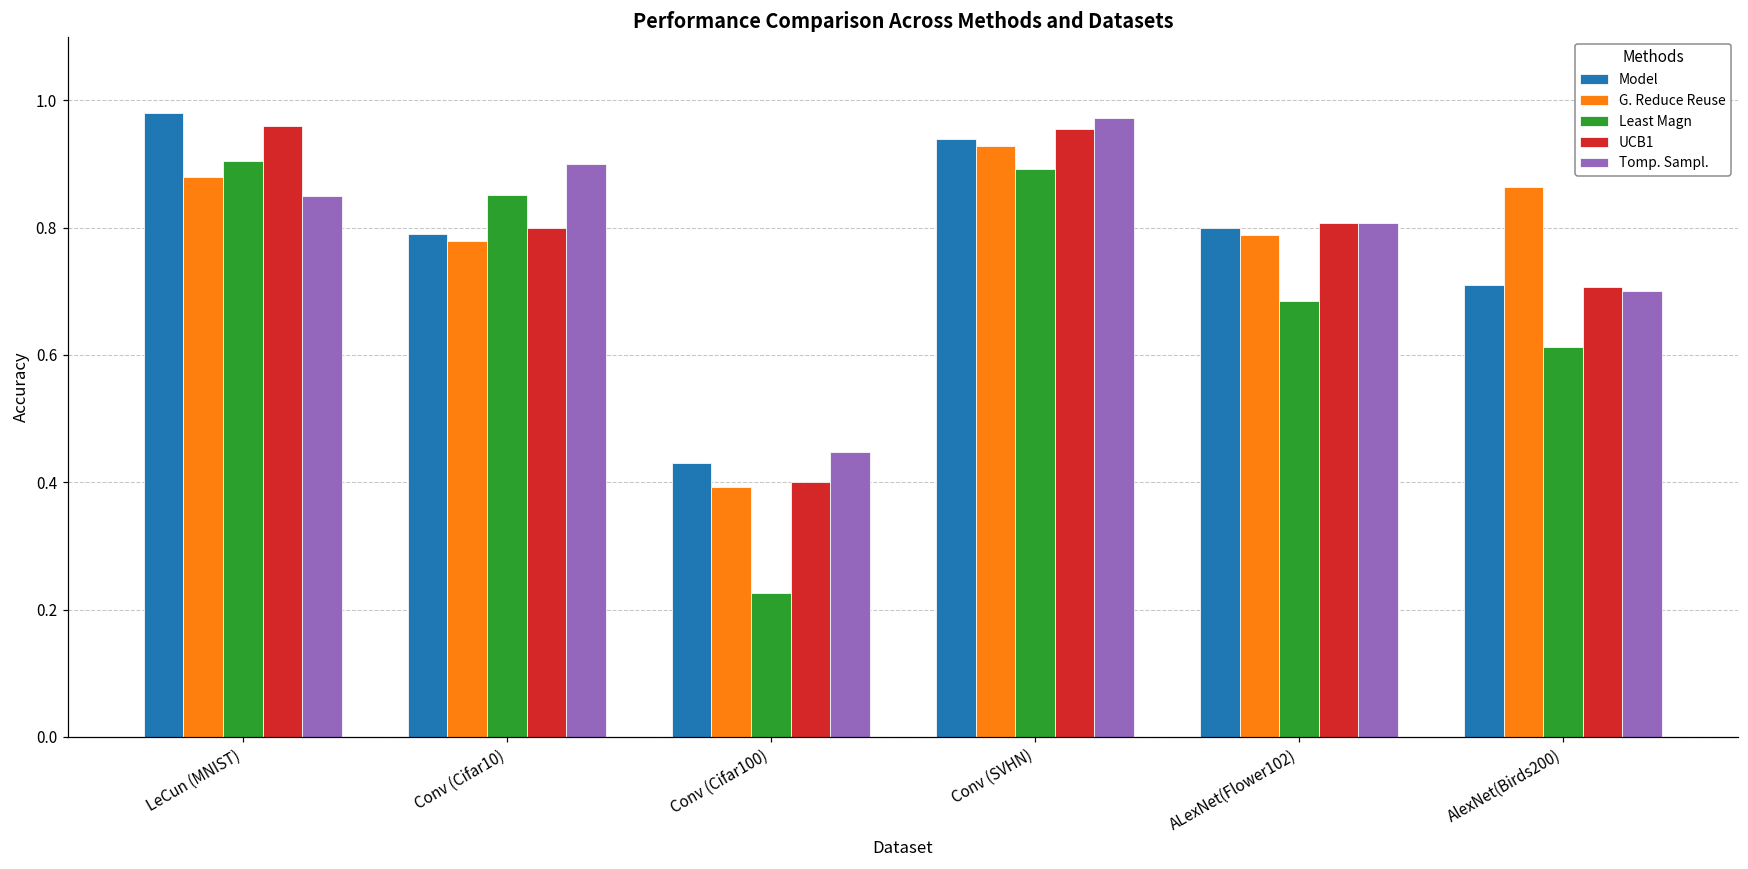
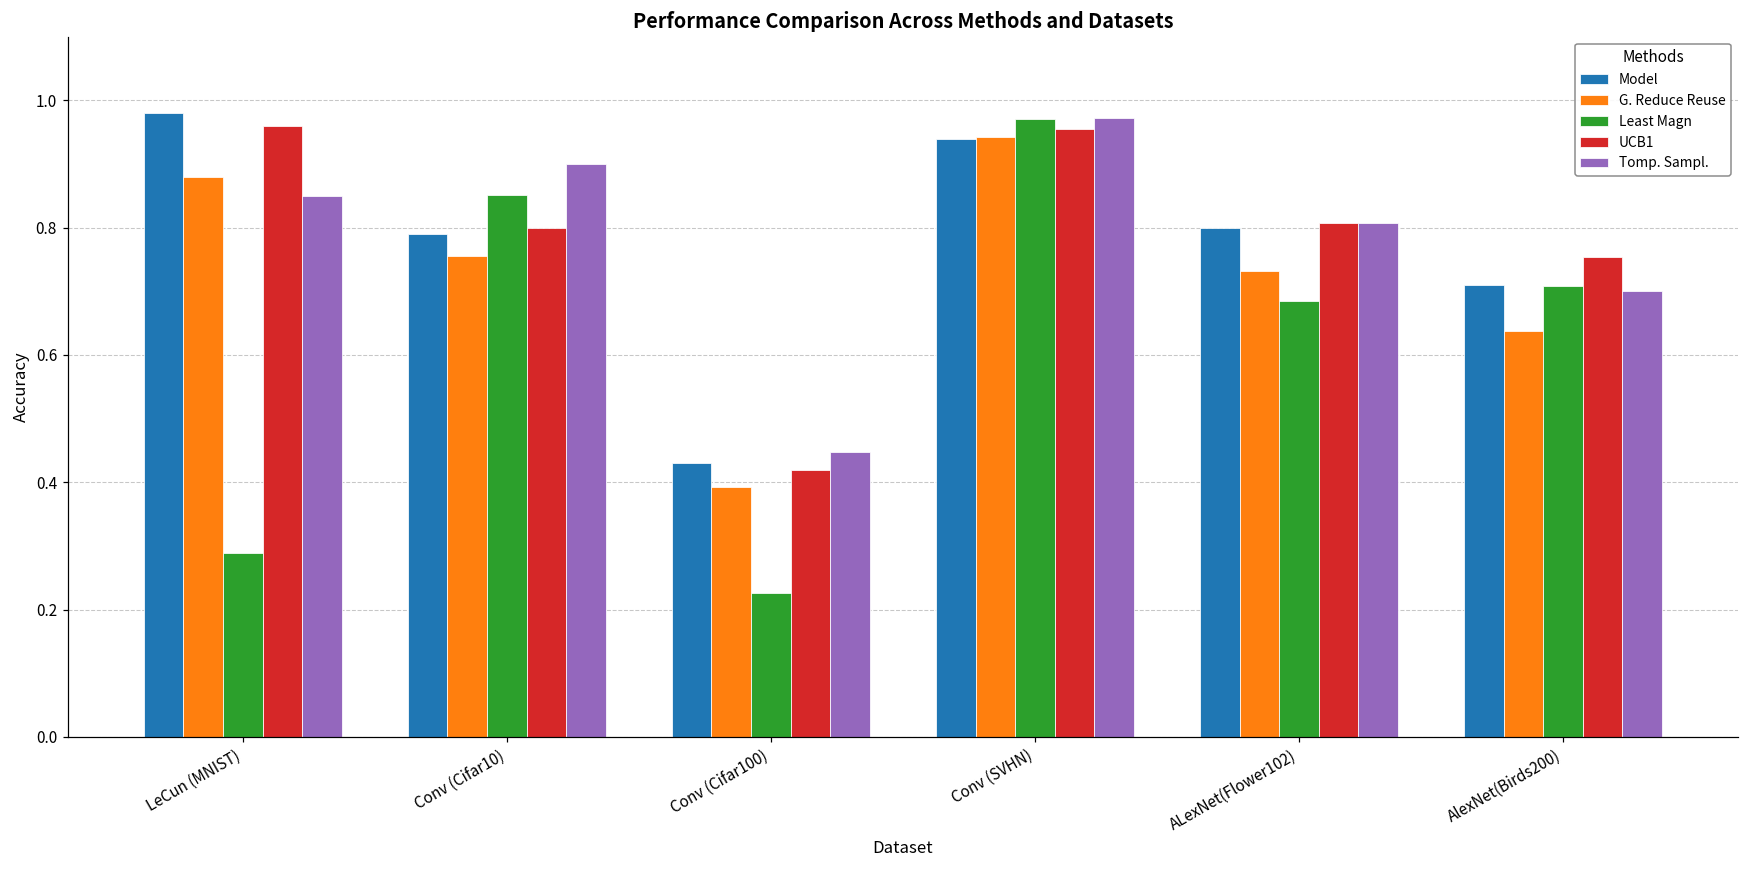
  {
    "Model": {
      "LeCun (MNIST)": 0.98,
      "Conv (Cifar10)": 0.79,
      "Conv (Cifar100)": 0.43,
      "Conv (SVHN)": 0.94,
      "ALexNet(Flower102)": 0.80,
      "AlexNet(Birds200)": 0.71
    },
    "G. Reduce Reuse": {
      "LeCun (MNIST)": 0.88,
-     "Conv (Cifar10)": 0.78,
+     "Conv (Cifar10)": 0.76,
      "Conv (Cifar100)": 0.39,
-     "Conv (SVHN)": 0.93,
-     "ALexNet(Flower102)": 0.79,
-     "AlexNet(Birds200)": 0.86
+     "Conv (SVHN)": 0.94,
+     "ALexNet(Flower102)": 0.73,
+     "AlexNet(Birds200)": 0.64
    },
    "Least Magn": {
-     "LeCun (MNIST)": 0.91,
+     "LeCun (MNIST)": 0.29,
      "Conv (Cifar10)": 0.85,
      "Conv (Cifar100)": 0.23,
-     "Conv (SVHN)": 0.89,
+     "Conv (SVHN)": 0.97,
      "ALexNet(Flower102)": 0.69,
-     "AlexNet(Birds200)": 0.61
+     "AlexNet(Birds200)": 0.71
    },
    "UCB1": {
      "LeCun (MNIST)": 0.96,
      "Conv (Cifar10)": 0.80,
-     "Conv (Cifar100)": 0.40,
+     "Conv (Cifar100)": 0.42,
      "Conv (SVHN)": 0.96,
      "ALexNet(Flower102)": 0.81,
-     "AlexNet(Birds200)": 0.71
+     "AlexNet(Birds200)": 0.75
    },
    "Tomp. Sampl.": {
      "LeCun (MNIST)": 0.85,
      "Conv (Cifar10)": 0.90,
      "Conv (Cifar100)": 0.45,
      "Conv (SVHN)": 0.97,
      "ALexNet(Flower102)": 0.81,
      "AlexNet(Birds200)": 0.70
    }
  }
